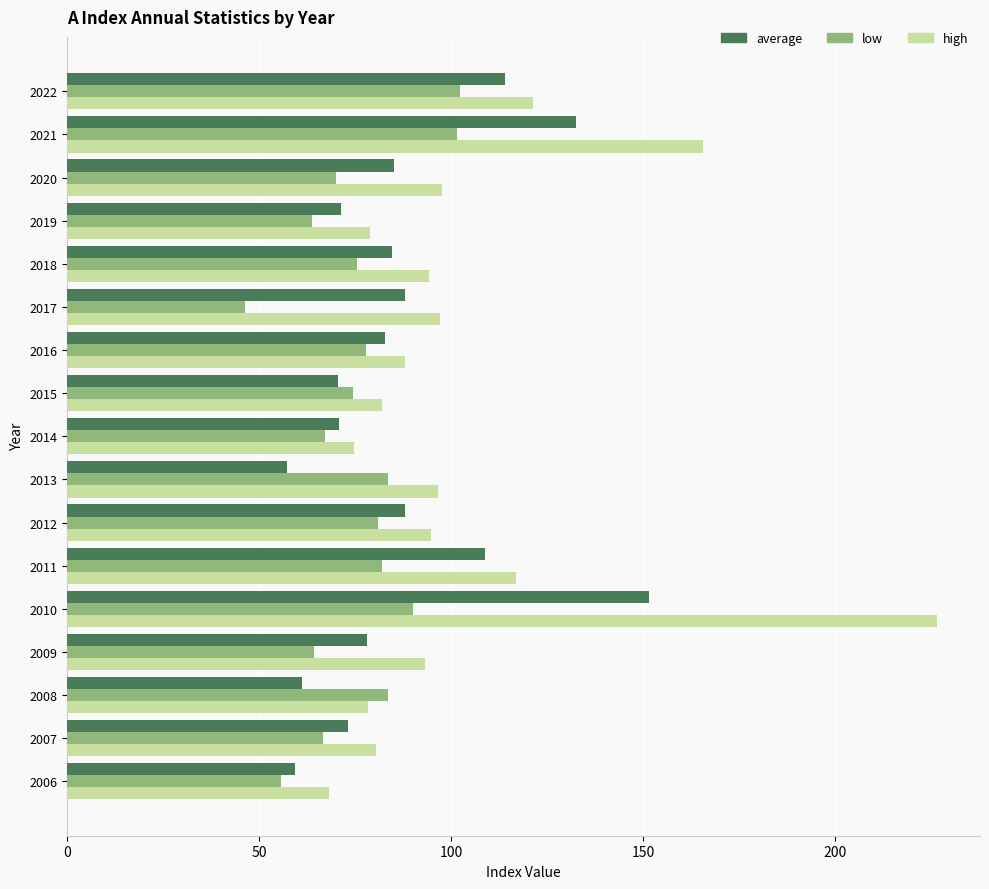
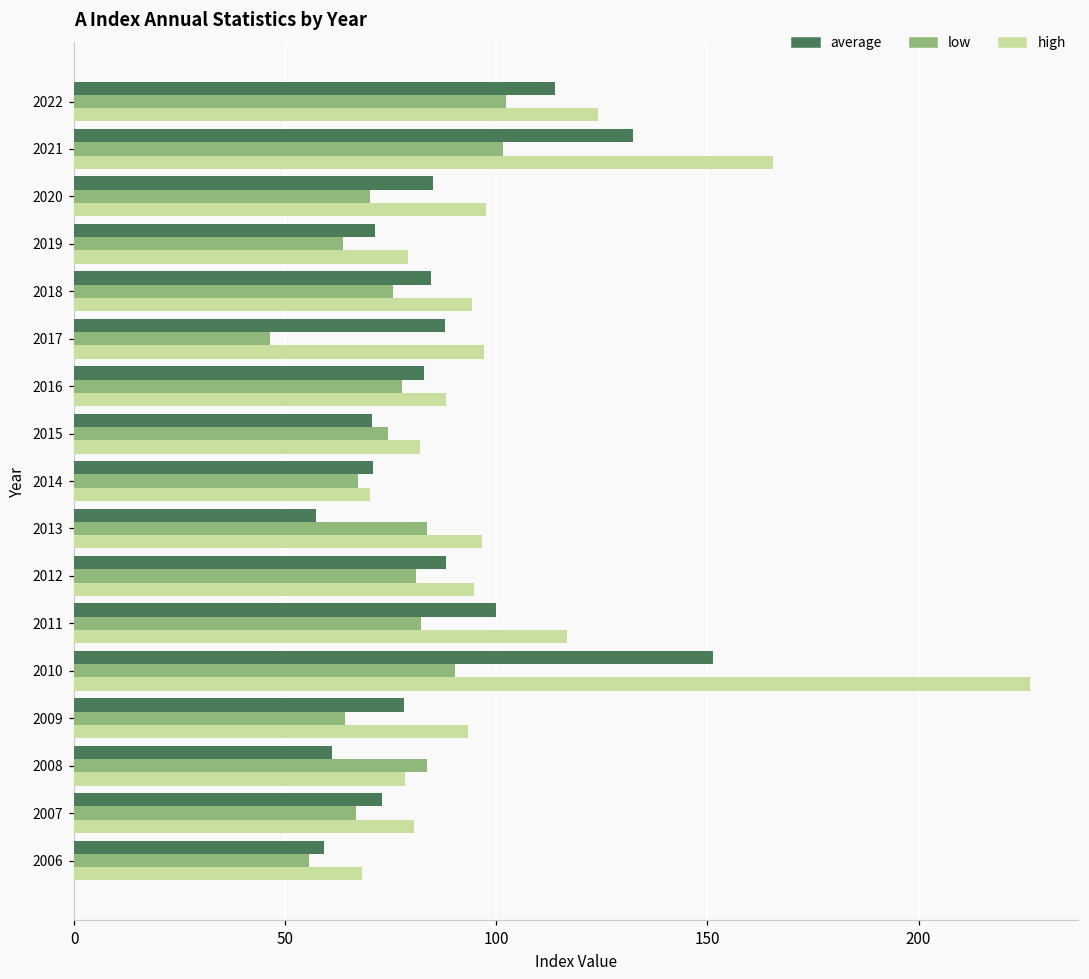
  {
    "average": {
      "2022": 114,
      "2021": 132,
      "2020": 85,
      "2019": 71,
      "2018": 84,
      "2017": 88,
      "2016": 83,
      "2015": 71,
      "2014": 71,
      "2013": 57,
      "2012": 88,
-     "2011": 109,
+     "2011": 100,
      "2010": 151,
      "2009": 78,
      "2008": 61,
      "2007": 73,
      "2006": 59
    },
    "low": {
      "2022": 102,
      "2021": 102,
      "2020": 70,
      "2019": 64,
      "2018": 76,
      "2017": 46,
      "2016": 78,
      "2015": 74,
      "2014": 67,
      "2013": 84,
      "2012": 81,
      "2011": 82,
      "2010": 90,
      "2009": 64,
      "2008": 84,
      "2007": 67,
      "2006": 56
    },
    "high": {
-     "2022": 121,
+     "2022": 124,
      "2021": 165,
      "2020": 98,
      "2019": 79,
      "2018": 94,
      "2017": 97,
      "2016": 88,
      "2015": 82,
-     "2014": 75,
+     "2014": 70,
      "2013": 97,
      "2012": 95,
      "2011": 117,
      "2010": 226,
      "2009": 93,
      "2008": 78,
      "2007": 80,
      "2006": 68
    }
  }
